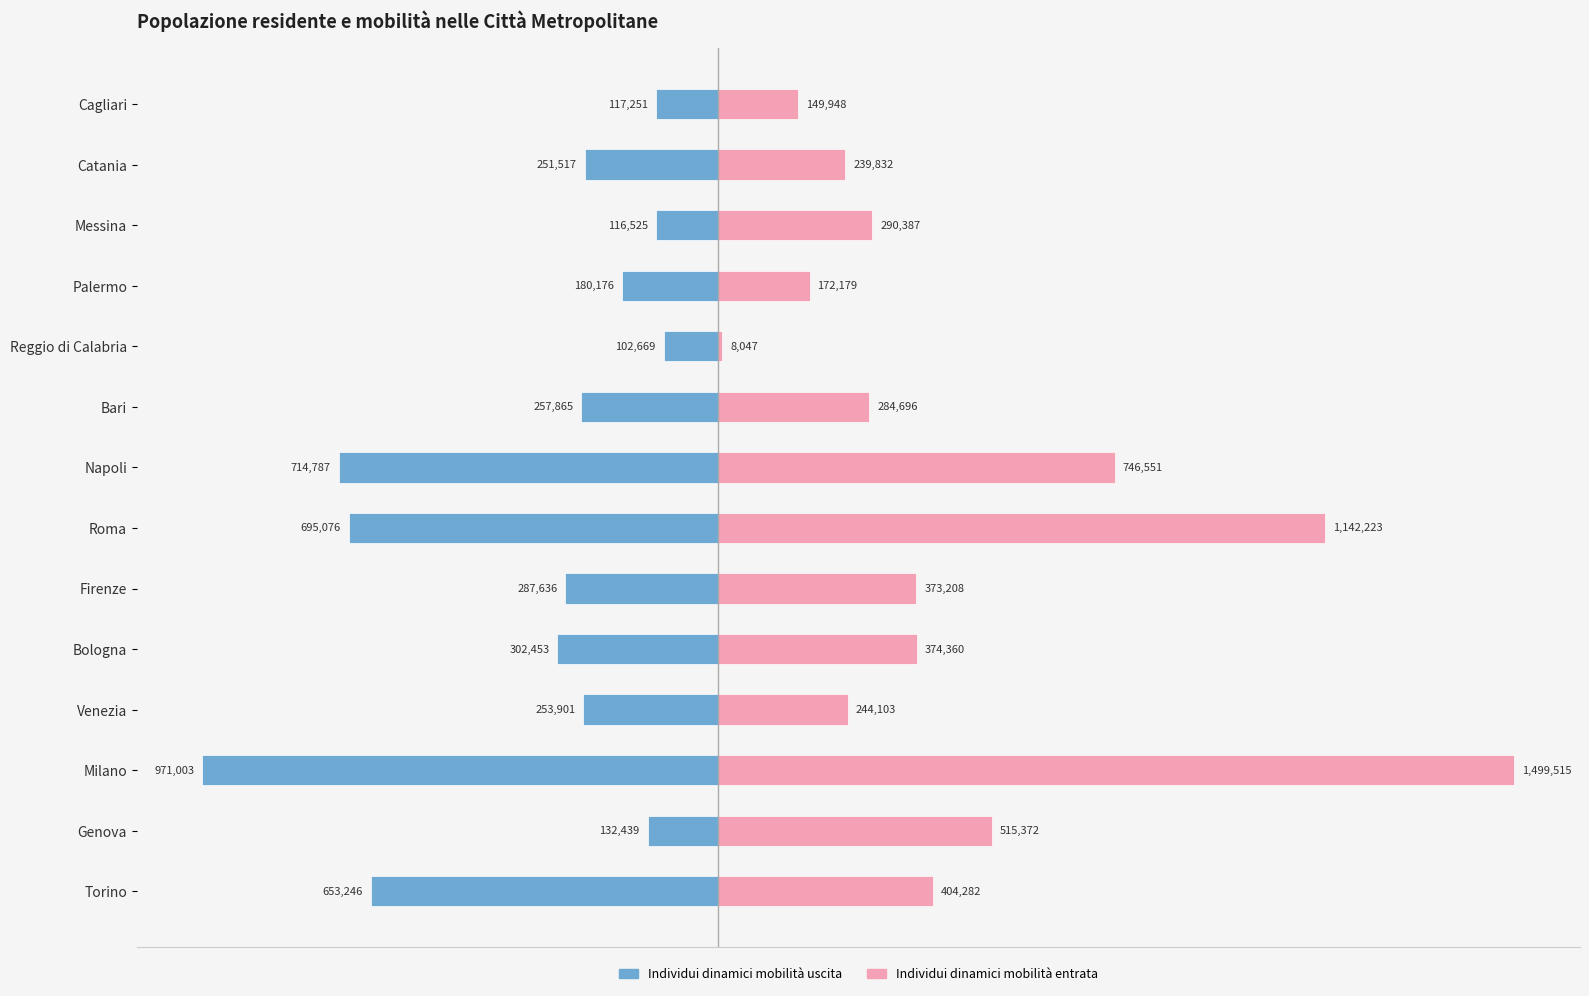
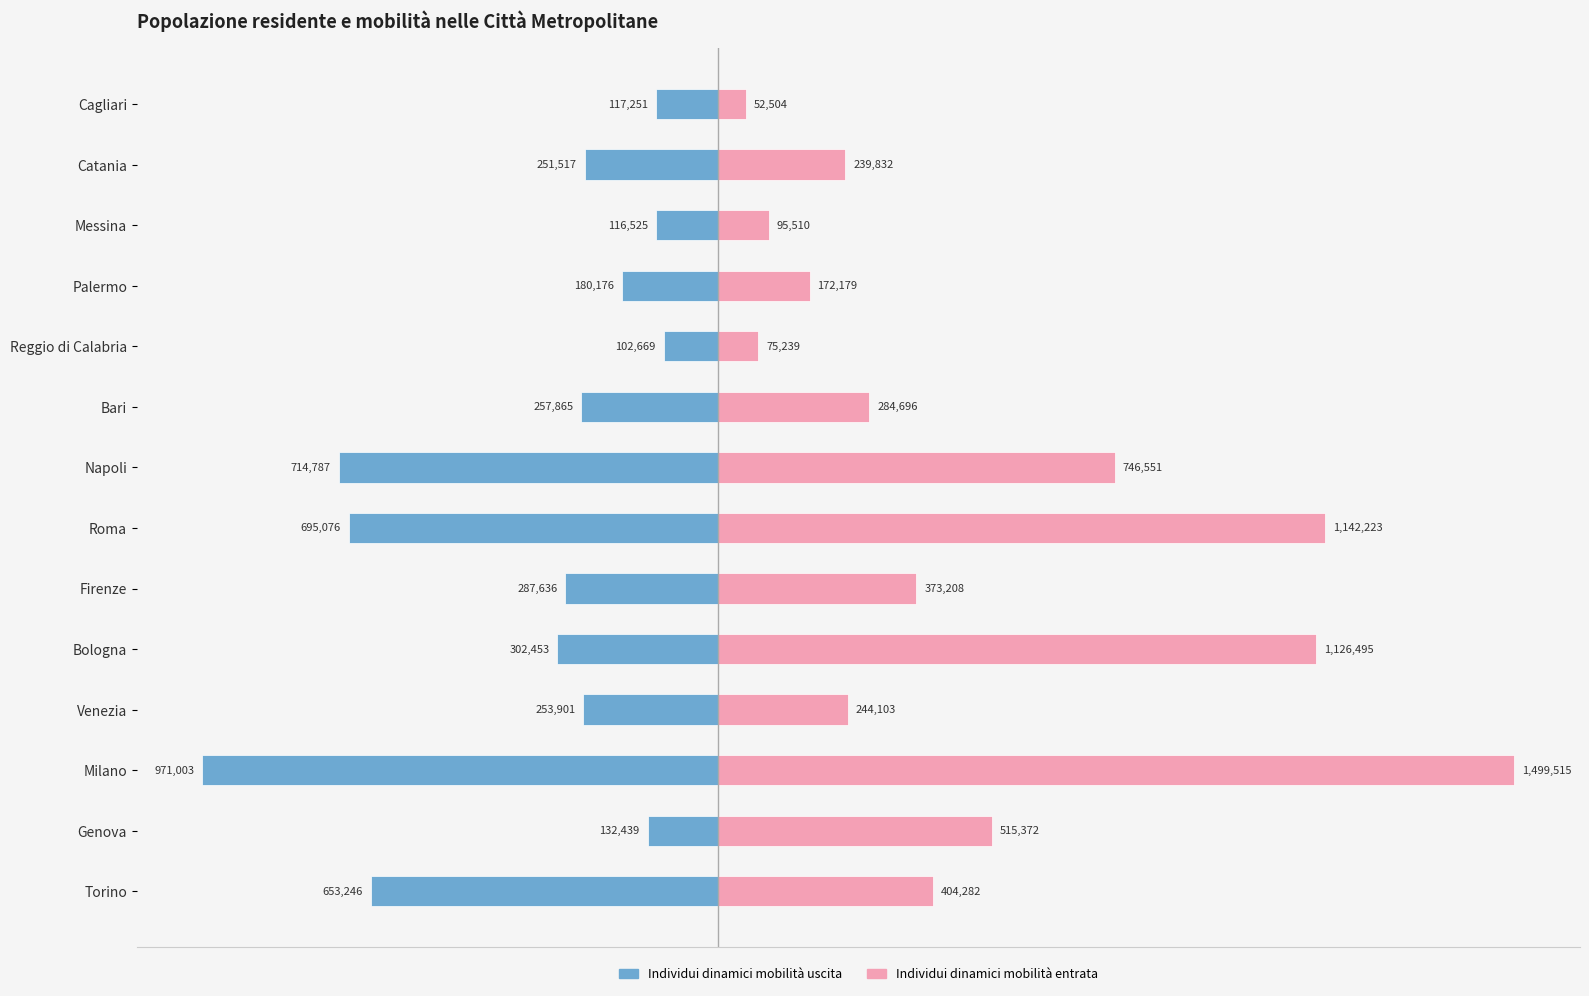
  {
    "Individui dinamici mobilità entrata": {
-     "Cagliari": "149,948",
+     "Cagliari": "52,504",
      "Catania": "239,832",
-     "Messina": "290,387",
+     "Messina": "95,510",
      "Palermo": "172,179",
-     "Reggio di Calabria": "8,047",
+     "Reggio di Calabria": "75,239",
      "Bari": "284,696",
      "Napoli": "746,551",
      "Roma": "1,142,223",
      "Firenze": "373,208",
-     "Bologna": "374,360",
+     "Bologna": "1,126,495",
      "Venezia": "244,103",
      "Milano": "1,499,515",
      "Genova": "515,372",
      "Torino": "404,282"
    }
  }
